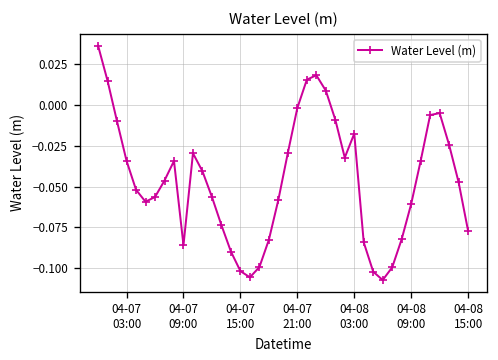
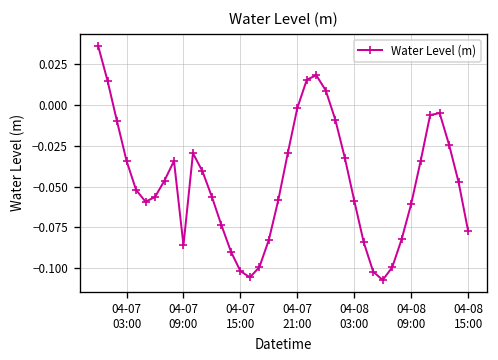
  {
    "04-07 03:00": -0.034,
    "04-07 09:00": -0.086,
    "04-07 15:00": -0.102,
    "04-07 21:00": -0.002,
-   "04-08 03:00": -0.018,
+   "04-08 03:00": -0.059,
    "04-08 09:00": -0.061,
    "04-08 15:00": -0.077
  }
